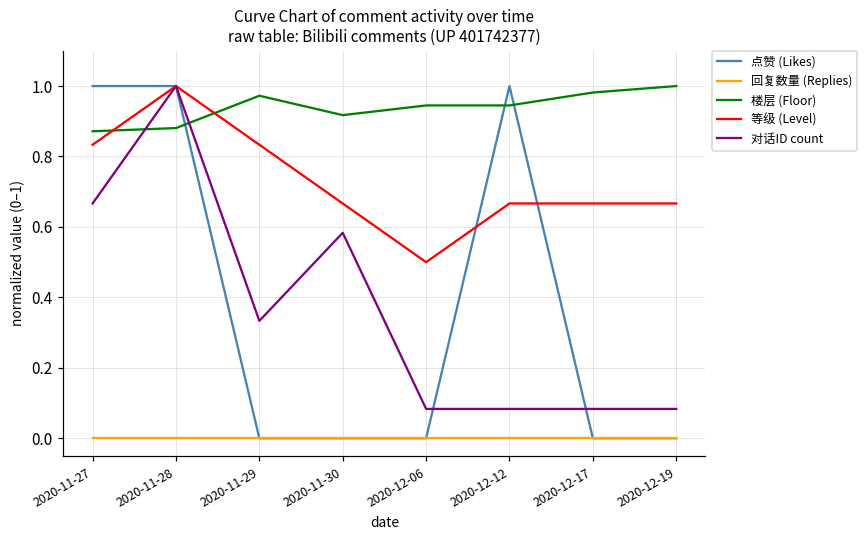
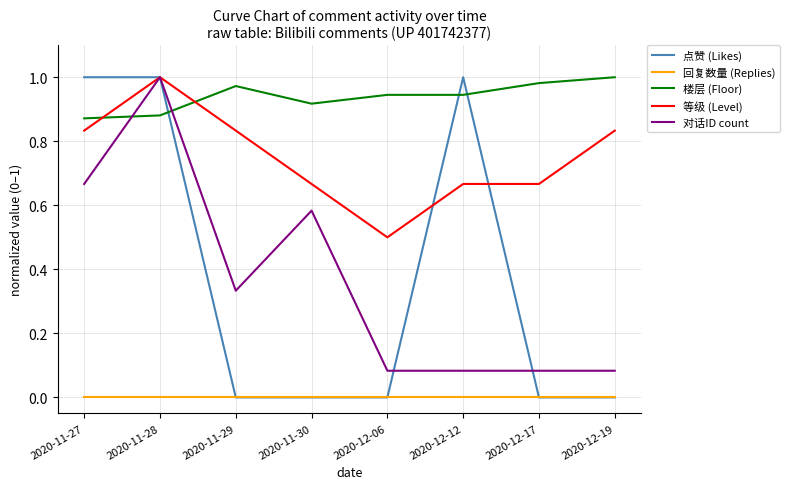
  {
    "点赞 (Likes)": {
      "2020-11-27": 1.00,
      "2020-12-12": 1.00
    },
    "回复数量 (Replies)": {
      "2020-11-27": 0.00,
      "2020-11-28": 0.00,
      "2020-12-12": 0.00
    },
    "楼层 (Floor)": {
      "2020-11-27": 0.87,
      "2020-11-28": 0.88,
      "2020-11-29": 0.97,
      "2020-11-30": 0.92,
      "2020-12-06": 0.94,
      "2020-12-12": 0.94,
      "2020-12-17": 0.98,
      "2020-12-19": 1.00
    },
    "等级 (Level)": {
      "2020-11-27": 0.83,
      "2020-11-29": 0.83,
      "2020-11-30": 0.67,
      "2020-12-06": 0.50,
      "2020-12-12": 0.67,
      "2020-12-17": 0.67,
-     "2020-12-19": 0.67
+     "2020-12-19": 0.83
    },
    "对话ID count": {
      "2020-11-27": 0.67,
      "2020-11-29": 0.33,
      "2020-11-30": 0.58,
      "2020-12-06": 0.08,
      "2020-12-12": 0.08,
      "2020-12-17": 0.08,
      "2020-12-19": 0.08
    }
  }
